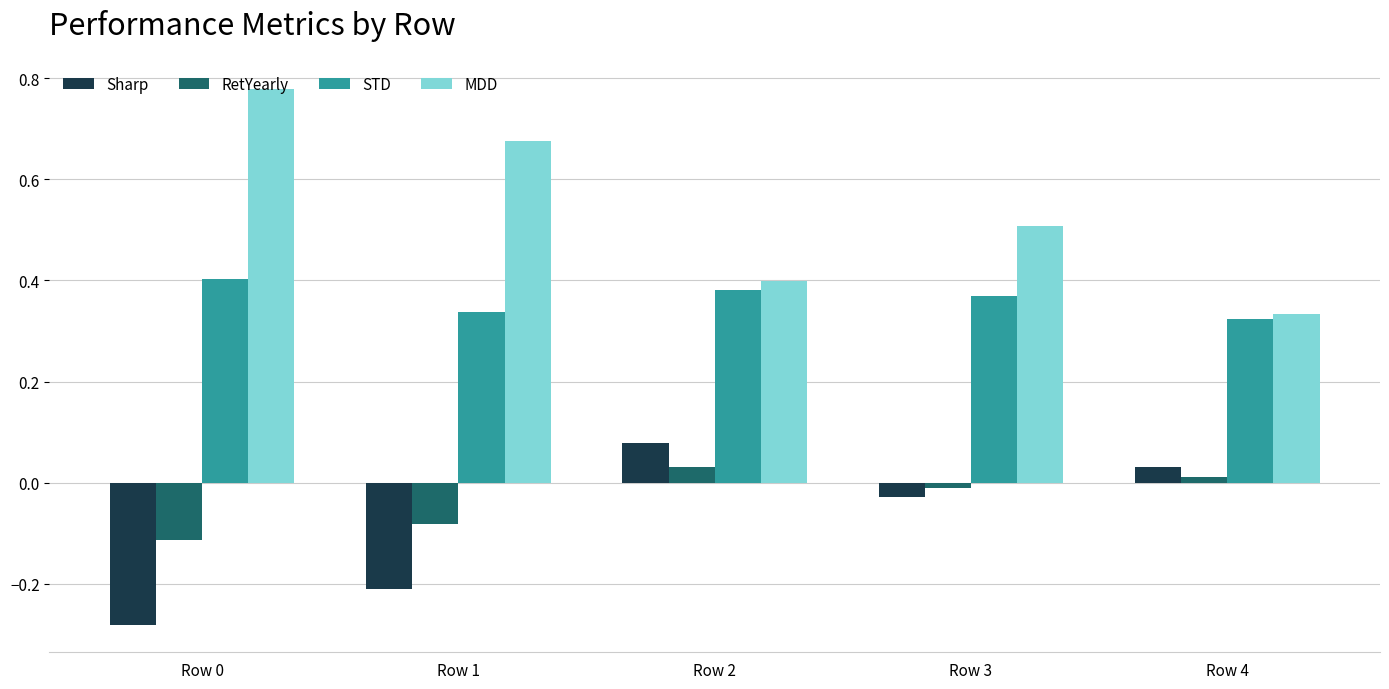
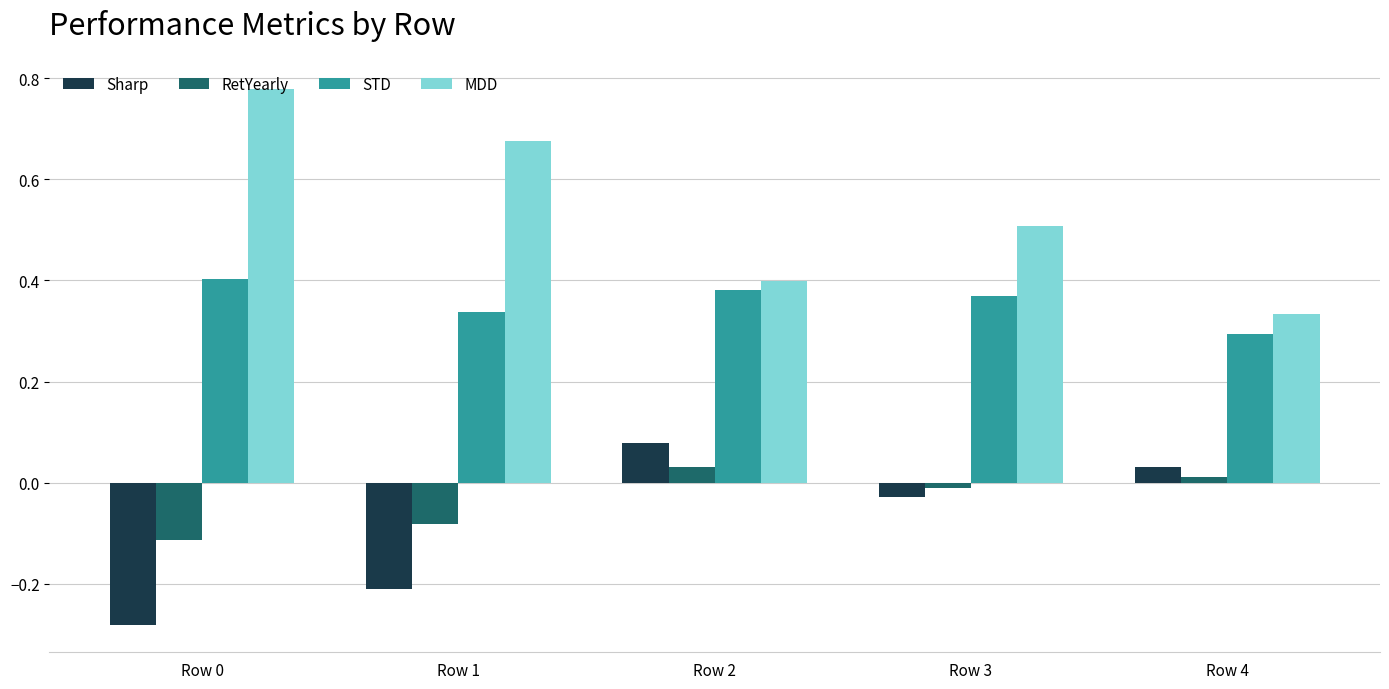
  {
    "STD": {
      "Row 0": 0.40,
      "Row 1": 0.34,
      "Row 2": 0.38,
      "Row 3": 0.37,
-     "Row 4": 0.32
+     "Row 4": 0.29
    },
    "MDD": {
      "Row 0": 0.78,
      "Row 1": 0.68,
      "Row 2": 0.40,
      "Row 3": 0.51,
      "Row 4": 0.33
    }
  }
